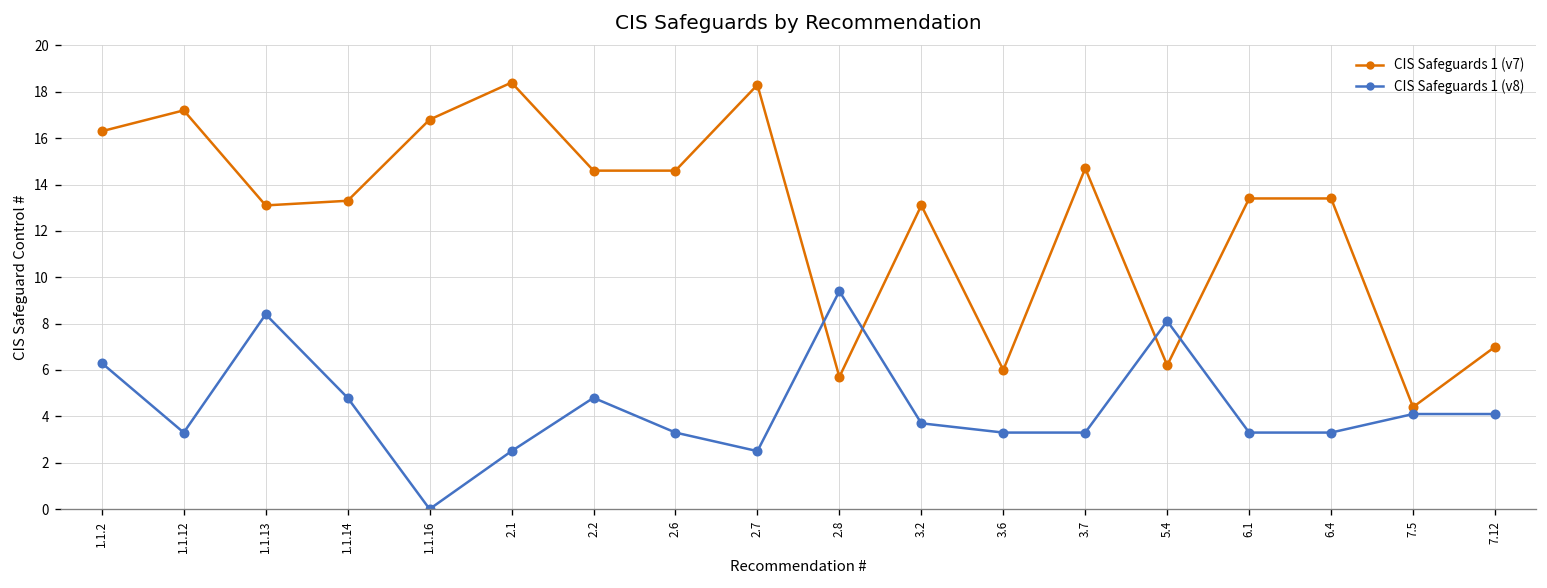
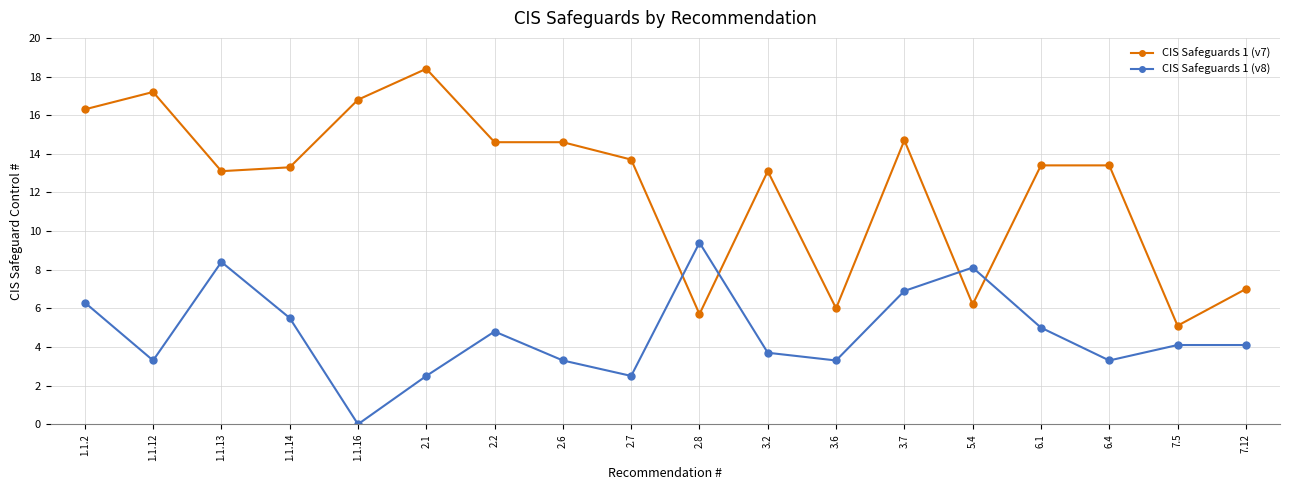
  {
    "CIS Safeguards 1 (v7)": {
      "1.1.2": 16.3,
      "1.1.12": 17.2,
      "1.1.13": 13.1,
      "1.1.14": 13.3,
      "1.1.16": 16.8,
      "2.1": 18.4,
      "2.2": 14.6,
      "2.6": 14.6,
-     "2.7": 18.3,
+     "2.7": 13.7,
      "2.8": 5.7,
      "3.2": 13.1,
      "3.6": 6.0,
      "3.7": 14.7,
      "5.4": 6.2,
      "6.1": 13.4,
      "6.4": 13.4,
-     "7.5": 4.4,
+     "7.5": 5.1,
      "7.12": 7.0
    },
    "CIS Safeguards 1 (v8)": {
      "1.1.2": 6.3,
      "1.1.12": 3.3,
      "1.1.13": 8.4,
-     "1.1.14": 4.8,
+     "1.1.14": 5.5,
      "1.1.16": 0.0,
      "2.1": 2.5,
      "2.2": 4.8,
      "2.6": 3.3,
      "2.7": 2.5,
      "2.8": 9.4,
      "3.2": 3.7,
      "3.6": 3.3,
-     "3.7": 3.3,
+     "3.7": 6.9,
      "5.4": 8.1,
-     "6.1": 3.3,
+     "6.1": 5.0,
      "6.4": 3.3,
      "7.5": 4.1,
      "7.12": 4.1
    }
  }
